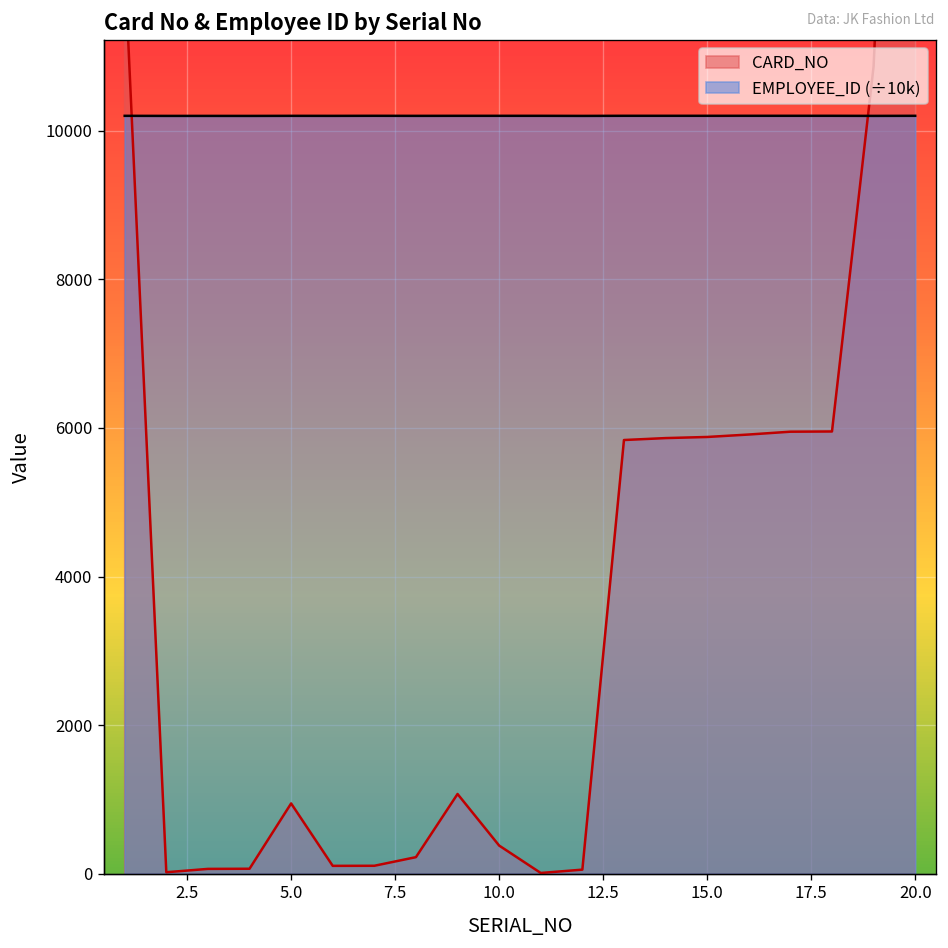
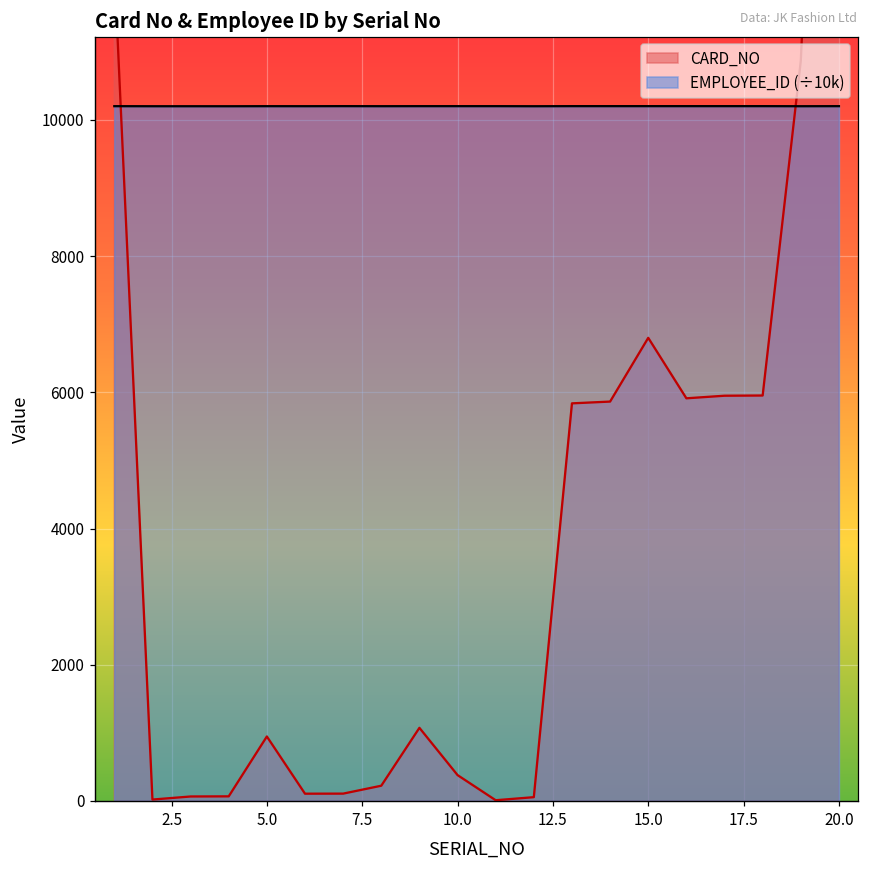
  {
    "CARD_NO": {
      "5.0": 900,
      "10.0": 400,
-     "15.0": 5900
+     "15.0": 6800
    },
    "EMPLOYEE_ID (÷10k)": {
      "5.0": 10200,
      "10.0": 10200,
      "15.0": 10200,
      "20.0": 10200
    }
  }
